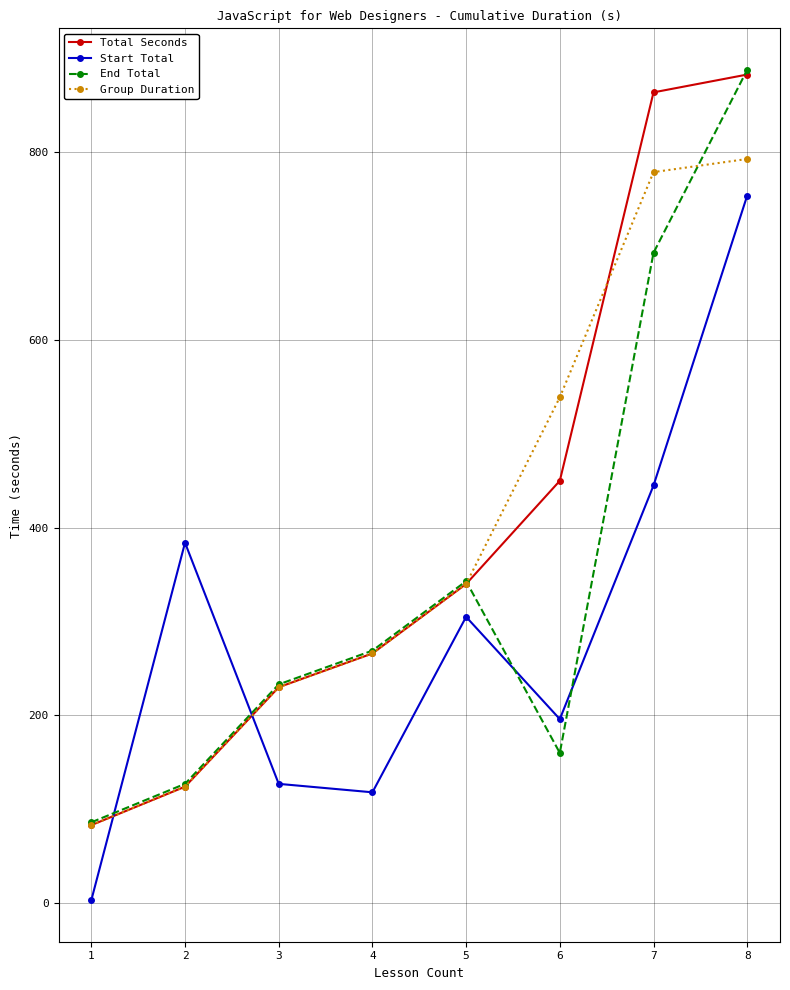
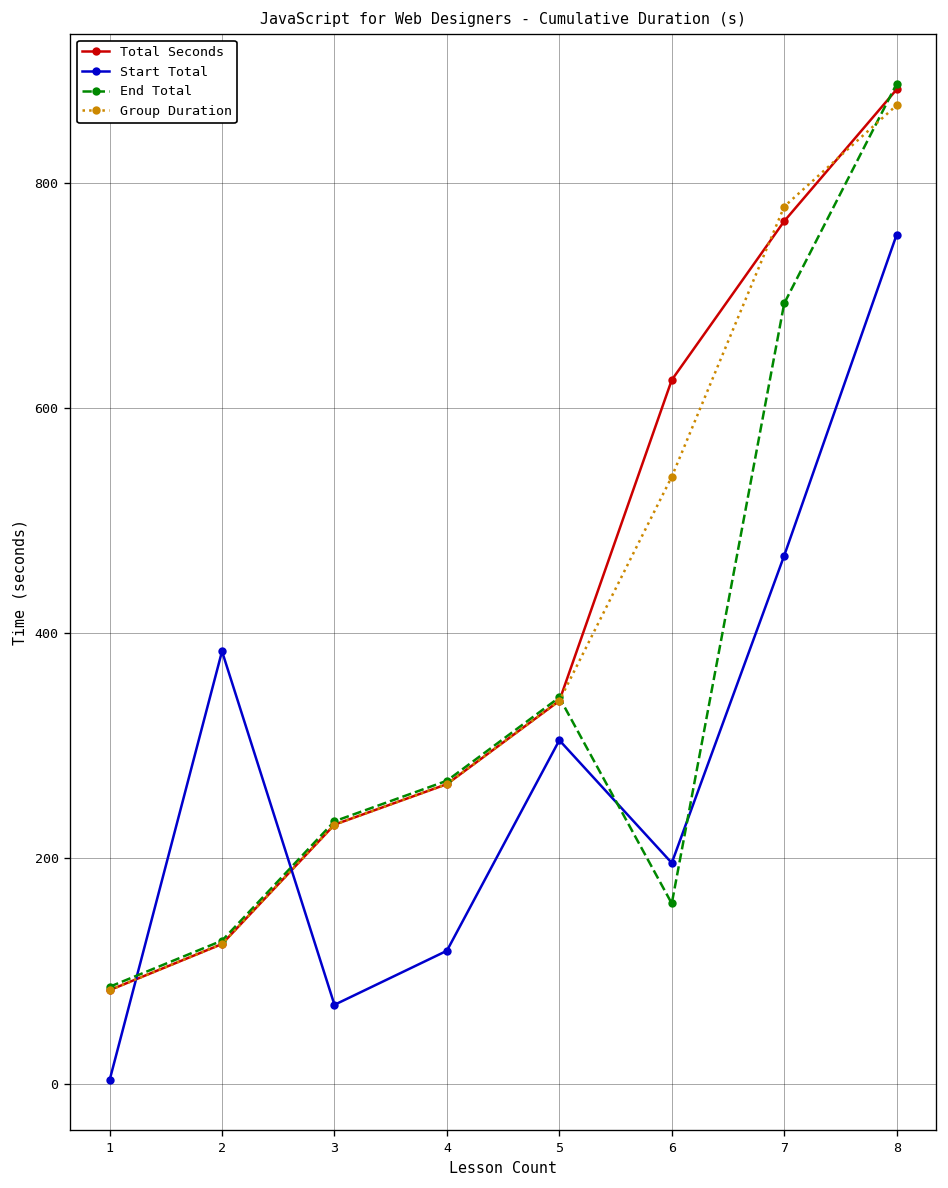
  {
    "Total Seconds": {
-     "6": 450,
-     "7": 860,
+     "6": 630,
+     "7": 770,
      "8": 880
    },
    "Start Total": {
      "1": 0,
      "2": 380,
-     "3": 130,
+     "3": 70,
      "4": 120,
      "5": 310,
      "6": 200,
-     "7": 450,
+     "7": 470,
      "8": 750
    },
    "End Total": {
      "1": 90,
      "2": 130,
      "3": 230,
      "4": 270,
      "5": 340,
      "6": 160,
      "7": 690,
      "8": 890
    },
    "Group Duration": {
      "6": 540,
      "7": 780,
-     "8": 790
+     "8": 870
    }
  }
